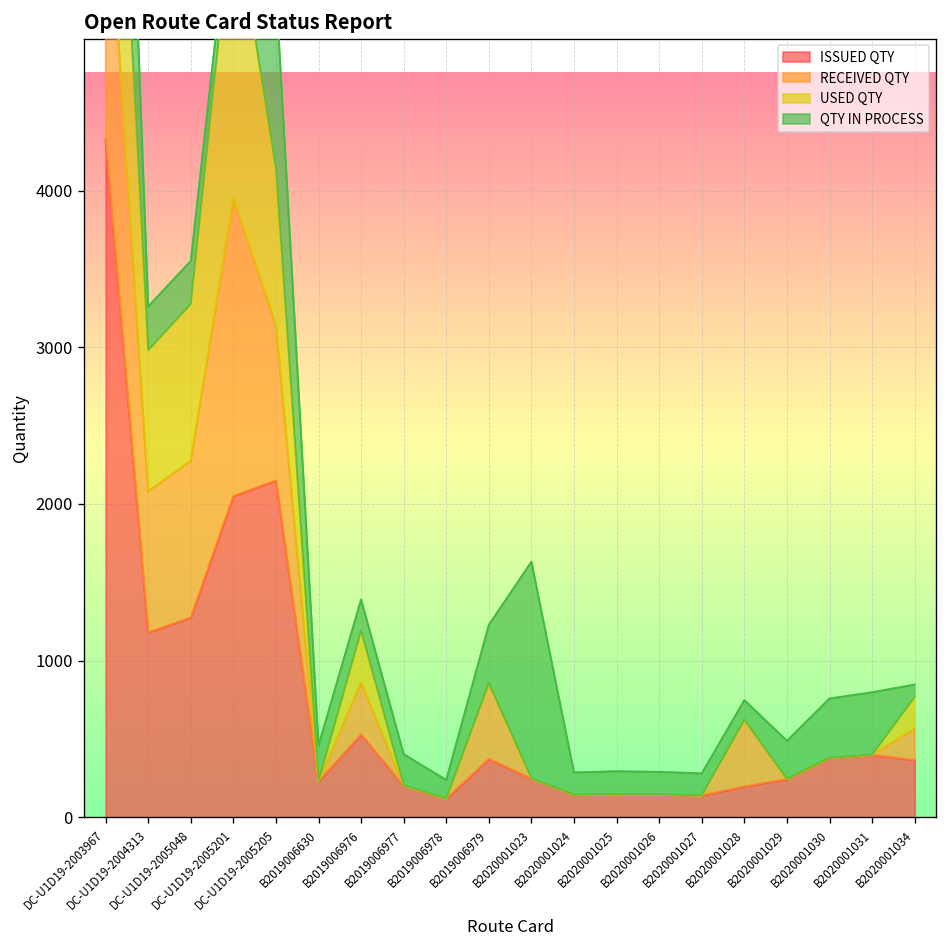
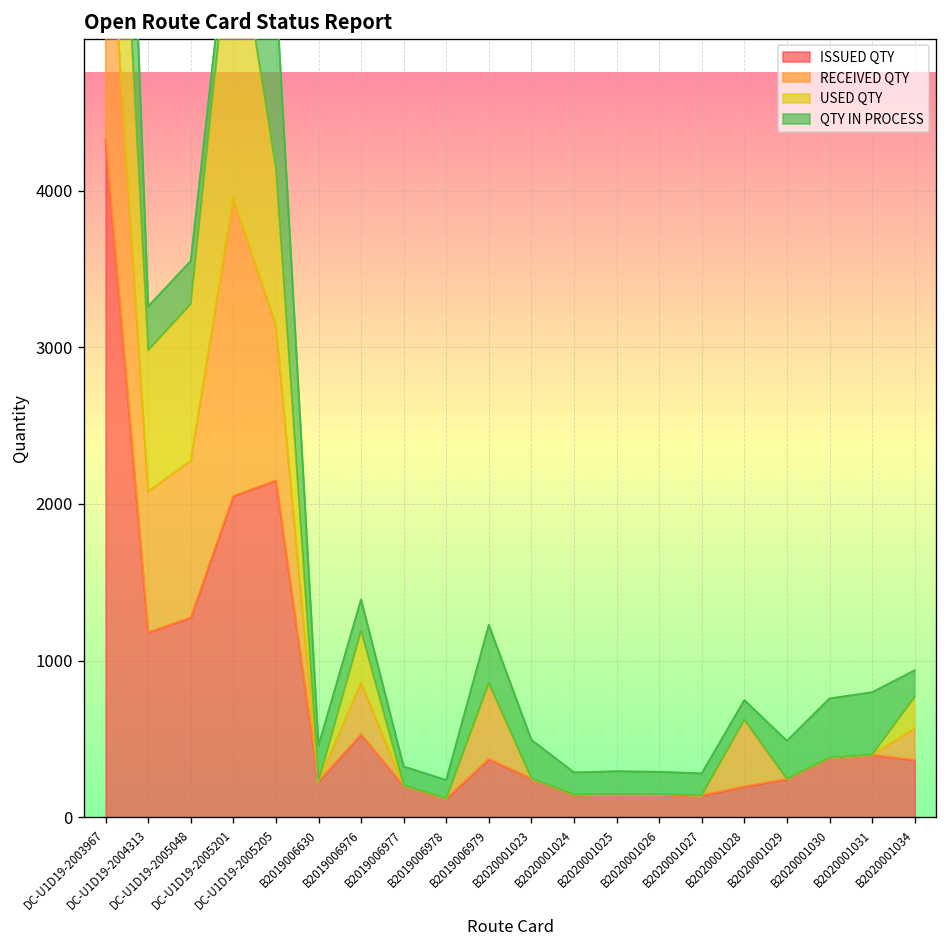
  {
    "ISSUED QTY": {
      "DC-U1D19-2003967": 4320,
      "DC-U1D19-2004313": 1180,
      "DC-U1D19-2005048": 1280,
      "DC-U1D19-2005201": 2050,
      "DC-U1D19-2005205": 2150,
      "B2019006976": 530,
      "B2019006979": 370,
      "B2020001028": 200,
      "B2020001034": 370
    },
    "RECEIVED QTY": {
      "DC-U1D19-2004313": 900,
      "DC-U1D19-2005048": 1000,
      "DC-U1D19-2005201": 1900,
      "DC-U1D19-2005205": 990,
      "B2019006976": 330,
      "B2020001034": 200
    },
    "USED QTY": {
      "DC-U1D19-2004313": 900,
      "DC-U1D19-2005048": 1000,
      "DC-U1D19-2005205": 990,
      "B2019006976": 330,
      "B2020001034": 200
    },
    "QTY IN PROCESS": {
      "DC-U1D19-2004313": 280,
      "DC-U1D19-2005048": 280,
      "B2019006630": 230,
      "B2019006976": 200,
-     "B2019006977": 200,
+     "B2019006977": 120,
      "B2019006978": 120,
      "B2019006979": 370,
-     "B2020001023": 1380,
+     "B2020001023": 250,
      "B2020001024": 140,
      "B2020001025": 150,
      "B2020001026": 150,
      "B2020001027": 140,
      "B2020001028": 130,
      "B2020001029": 240,
      "B2020001030": 380,
      "B2020001031": 400,
-     "B2020001034": 80
+     "B2020001034": 170
    }
  }
